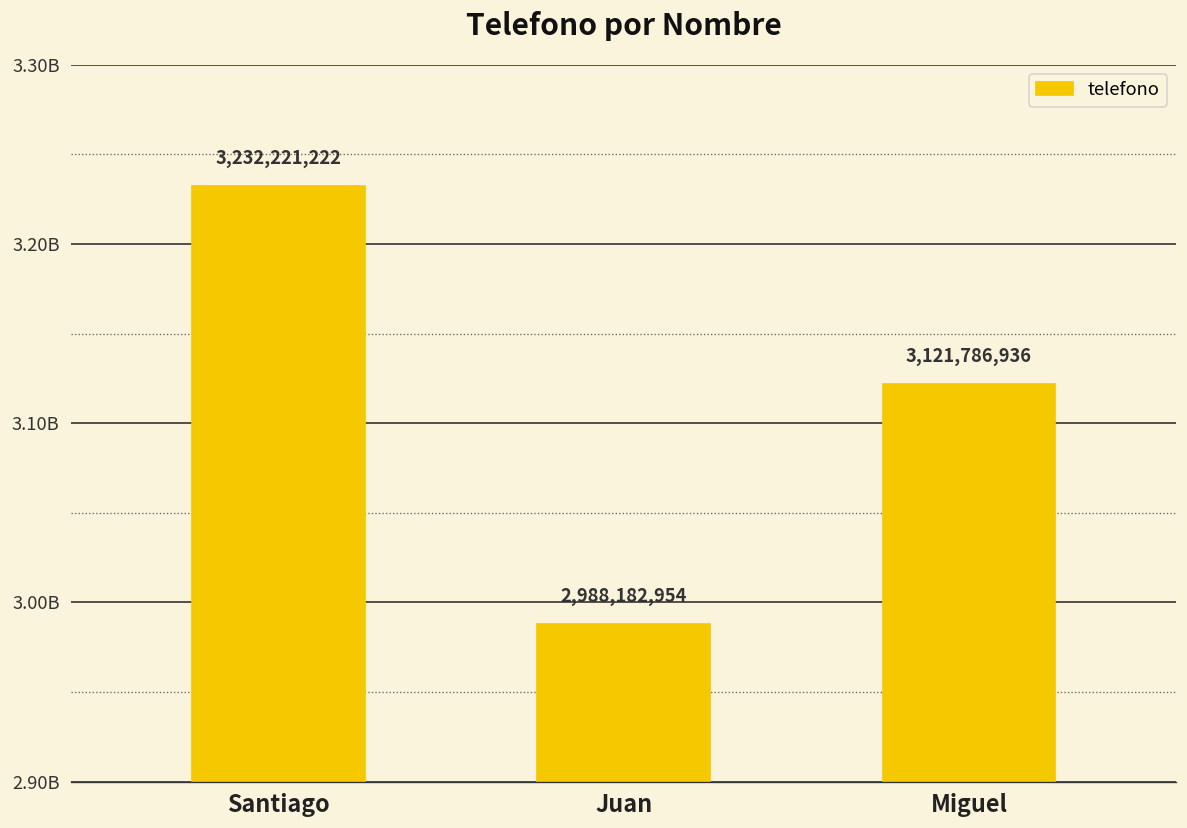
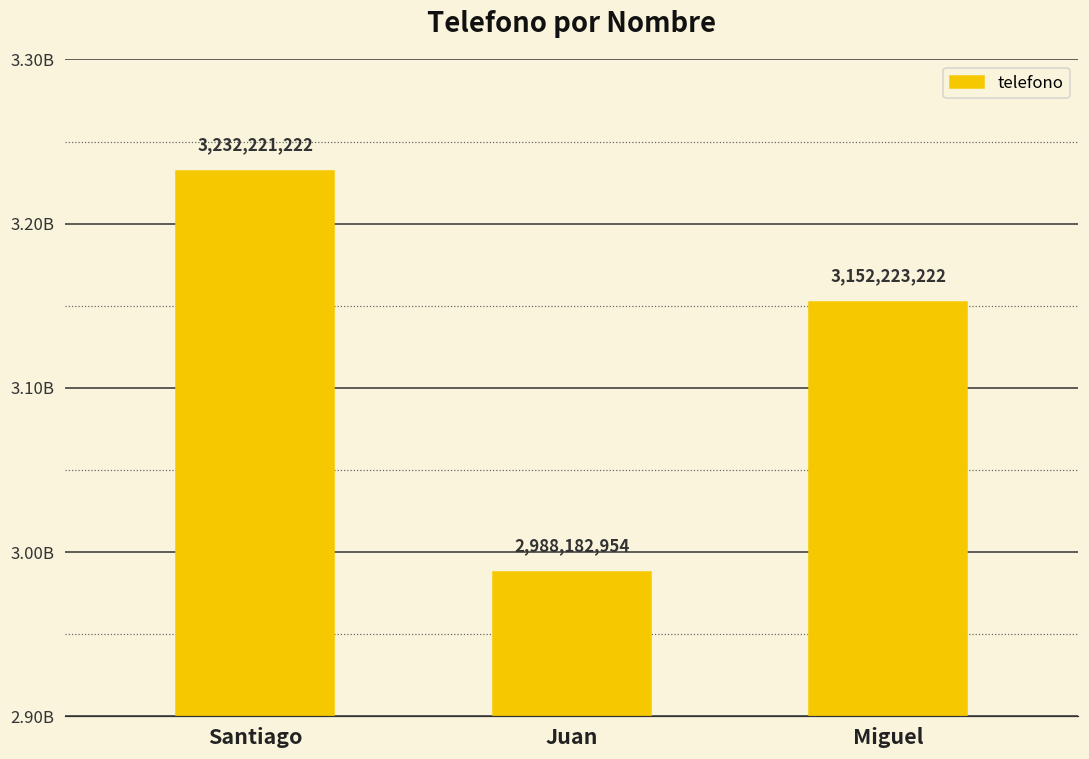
  {
    "Santiago": "3,232,221,222",
    "Juan": "2,988,182,954",
-   "Miguel": "3,121,786,936"
+   "Miguel": "3,152,223,222"
  }
